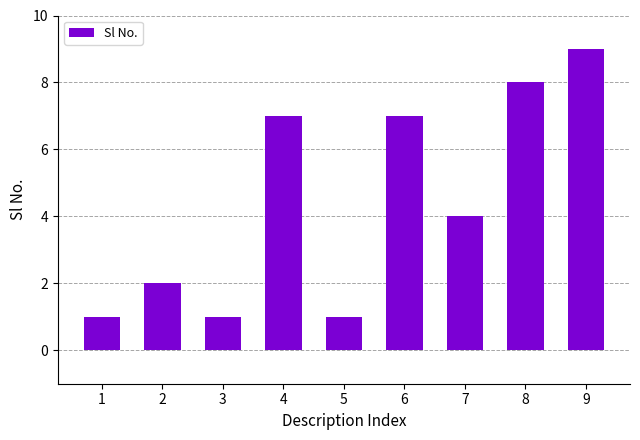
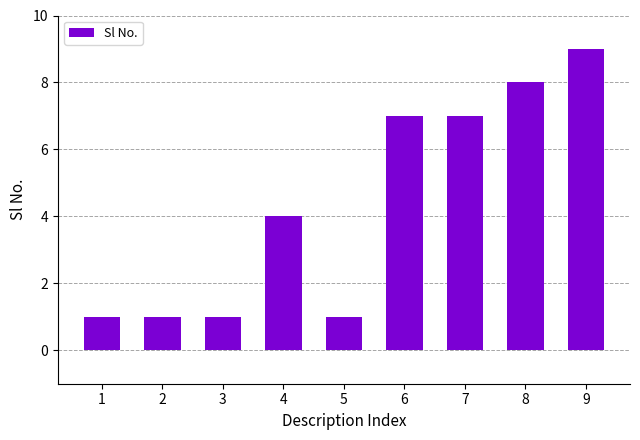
  {
    "1": 1,
-   "2": 2,
+   "2": 1,
    "3": 1,
-   "4": 7,
+   "4": 4,
    "5": 1,
    "6": 7,
-   "7": 4,
+   "7": 7,
    "8": 8,
    "9": 9
  }
